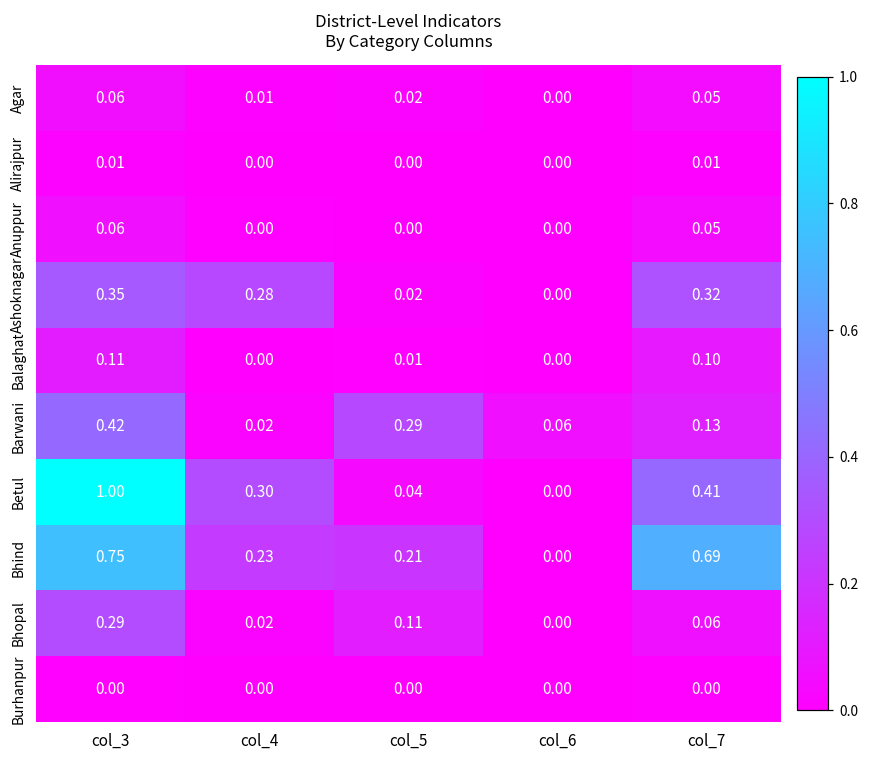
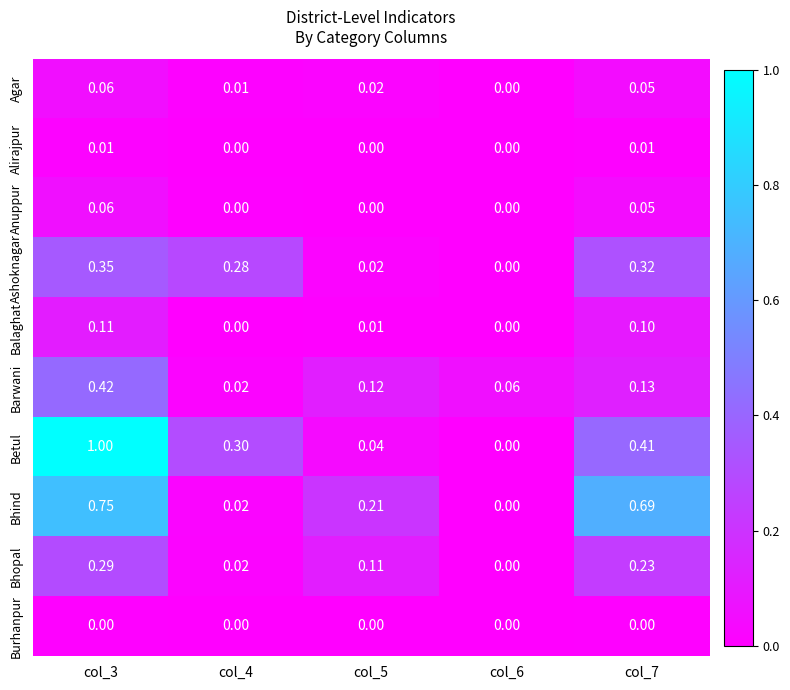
  {
    "Agar": {
      "col_3": 0.06,
      "col_4": 0.01,
      "col_5": 0.02,
      "col_6": 0.00,
      "col_7": 0.05
    },
    "Alirajpur": {
      "col_3": 0.01,
      "col_4": 0.00,
      "col_5": 0.00,
      "col_6": 0.00,
      "col_7": 0.01
    },
    "Anuppur": {
      "col_3": 0.06,
      "col_4": 0.00,
      "col_5": 0.00,
      "col_6": 0.00,
      "col_7": 0.05
    },
    "Ashoknagar": {
      "col_3": 0.35,
      "col_4": 0.28,
      "col_5": 0.02,
      "col_6": 0.00,
      "col_7": 0.32
    },
    "Balaghat": {
      "col_3": 0.11,
      "col_4": 0.00,
      "col_5": 0.01,
      "col_6": 0.00,
      "col_7": 0.10
    },
    "Barwani": {
      "col_3": 0.42,
      "col_4": 0.02,
-     "col_5": 0.29,
+     "col_5": 0.12,
      "col_6": 0.06,
      "col_7": 0.13
    },
    "Betul": {
      "col_3": 1.00,
      "col_4": 0.30,
      "col_5": 0.04,
      "col_6": 0.00,
      "col_7": 0.41
    },
    "Bhind": {
      "col_3": 0.75,
-     "col_4": 0.23,
+     "col_4": 0.02,
      "col_5": 0.21,
      "col_6": 0.00,
      "col_7": 0.69
    },
    "Bhopal": {
      "col_3": 0.29,
      "col_4": 0.02,
      "col_5": 0.11,
      "col_6": 0.00,
-     "col_7": 0.06
+     "col_7": 0.23
    },
    "Burhanpur": {
      "col_3": 0.00,
      "col_4": 0.00,
      "col_5": 0.00,
      "col_6": 0.00,
      "col_7": 0.00
    }
  }
